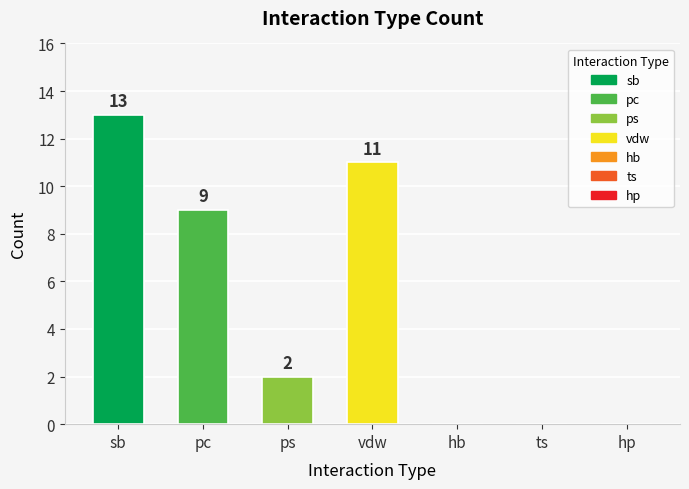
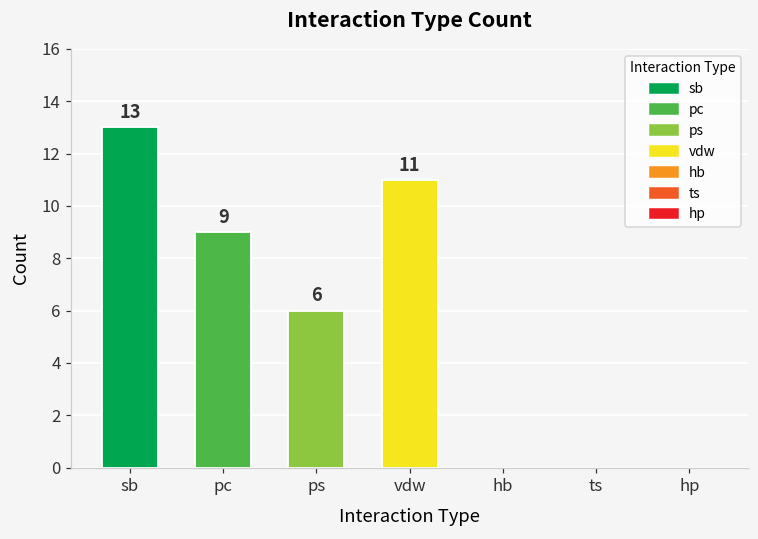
  {
    "sb": 13,
    "pc": 9,
-   "ps": 2,
+   "ps": 6,
    "vdw": 11
  }
